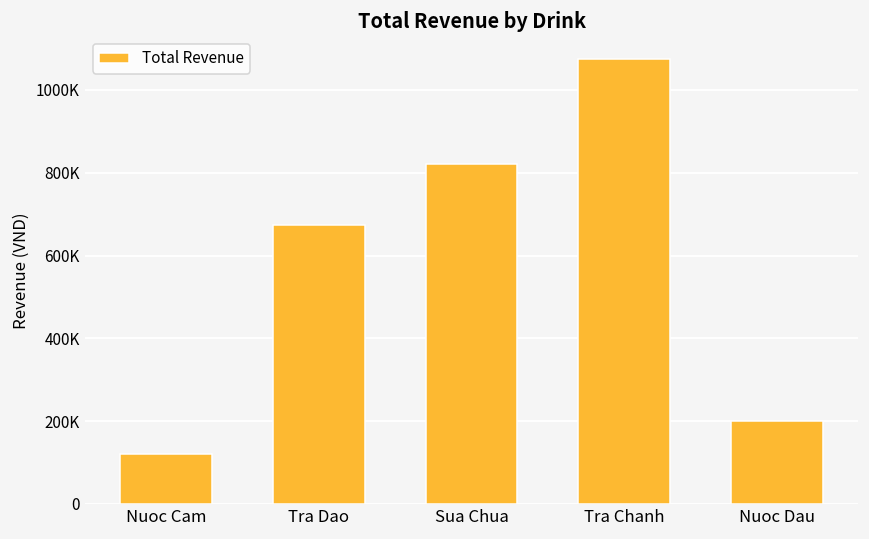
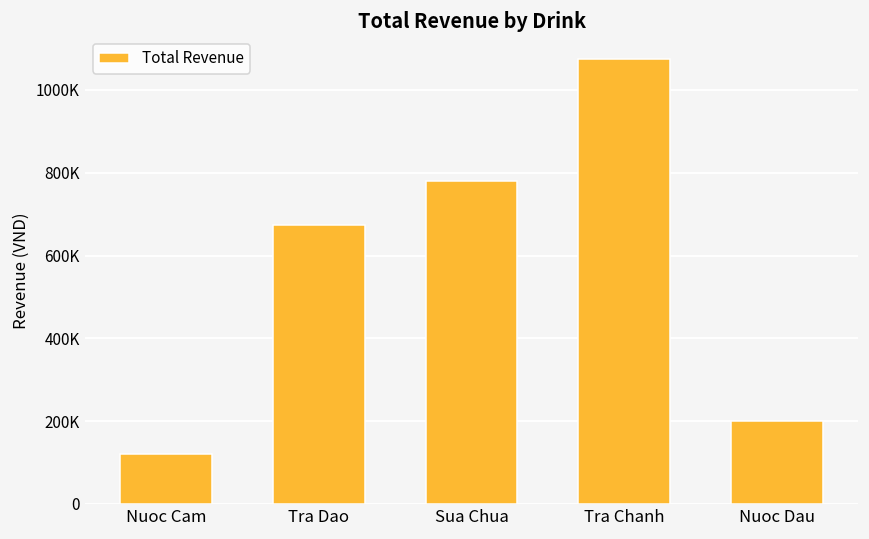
  {
    "Nuoc Cam": 120000,
    "Tra Dao": 680000,
-   "Sua Chua": 820000,
+   "Sua Chua": 780000,
    "Tra Chanh": 1080000,
    "Nuoc Dau": 200000
  }
